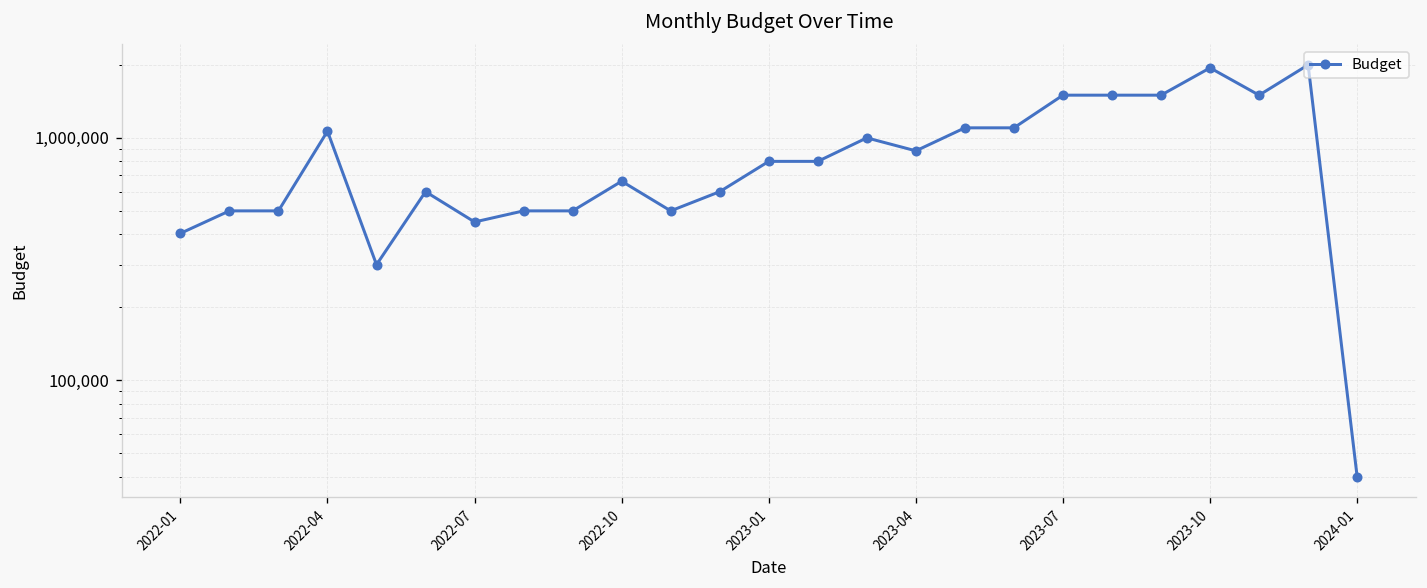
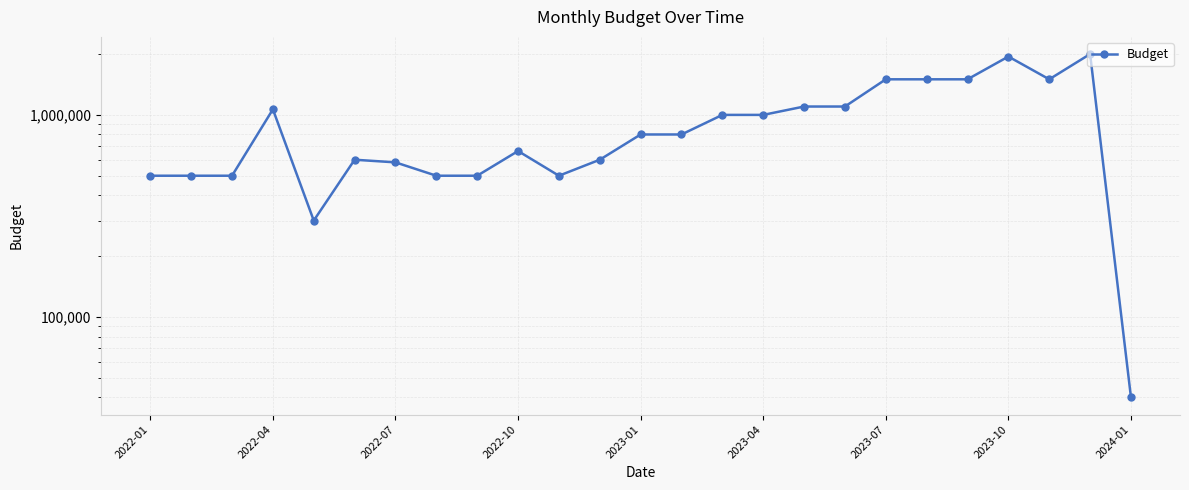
  {
-   "2022-01": "400,000",
+   "2022-01": "500,000",
    "2022-04": "1,100,000",
-   "2022-07": "450,000",
+   "2022-07": "580,000",
    "2022-10": "660,000",
    "2023-01": "800,000",
-   "2023-04": "900,000",
+   "2023-04": "1,000,000",
    "2023-07": "1,500,000",
    "2023-10": "1,900,000",
    "2024-01": "40,000"
  }
